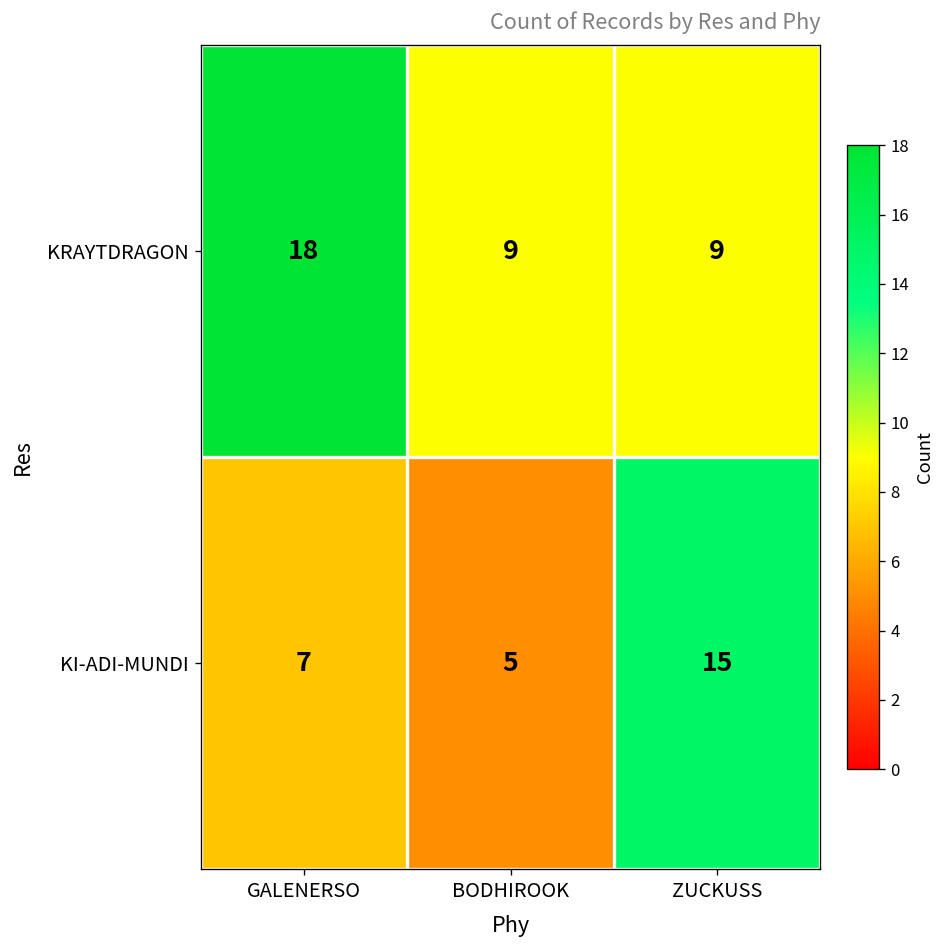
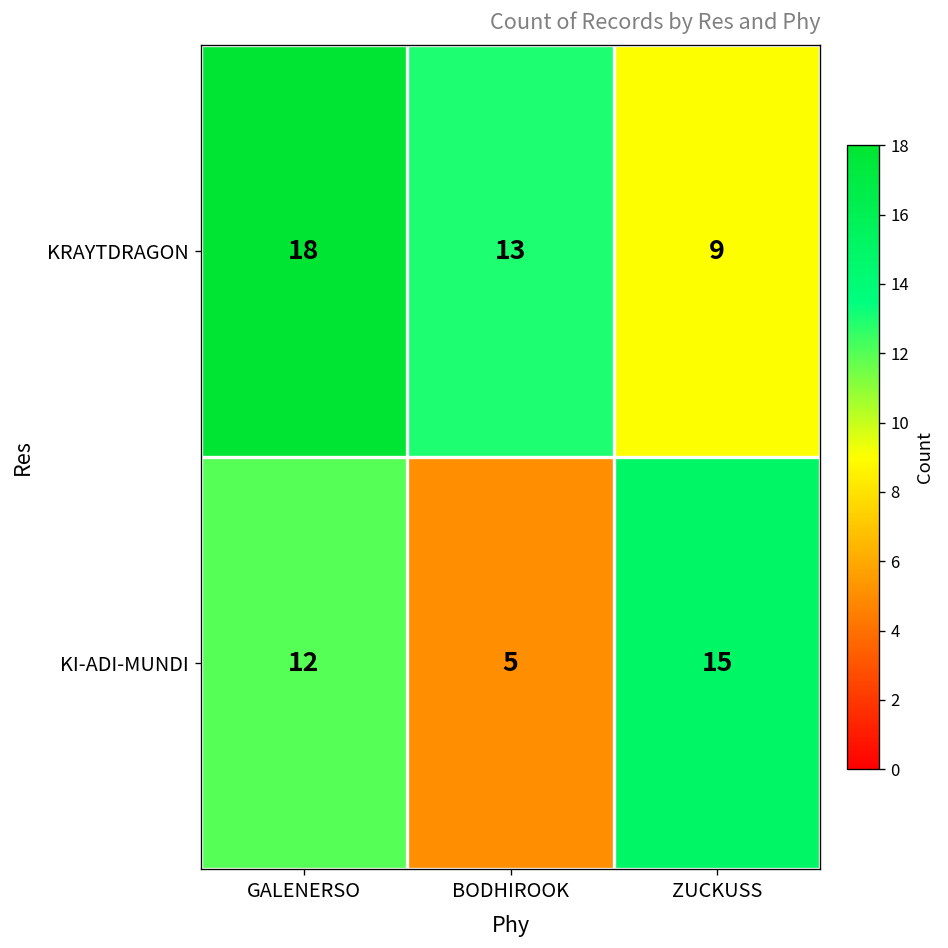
  {
    "KRAYTDRAGON": {
      "GALENERSO": 18,
-     "BODHIROOK": 9,
+     "BODHIROOK": 13,
      "ZUCKUSS": 9
    },
    "KI-ADI-MUNDI": {
-     "GALENERSO": 7,
+     "GALENERSO": 12,
      "BODHIROOK": 5,
      "ZUCKUSS": 15
    }
  }
